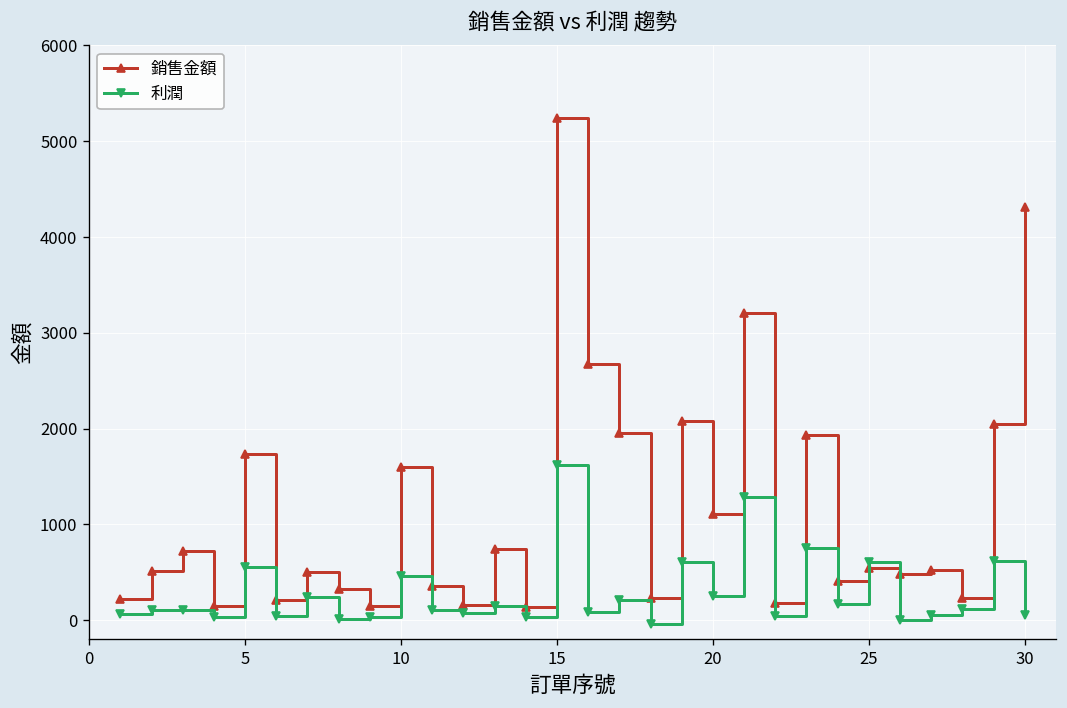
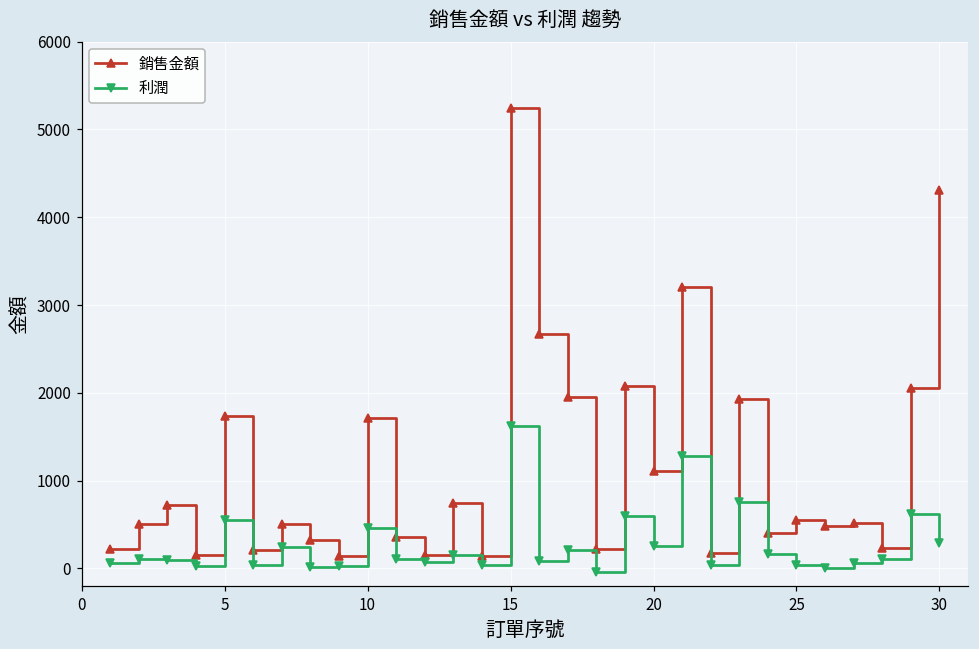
  {
    "銷售金額": {
      "5": 1700,
-     "10": 1600,
+     "10": 1700,
      "15": 5200,
      "20": 1100,
      "25": 500,
      "30": 4300
    },
    "利潤": {
      "5": 600,
      "10": 500,
      "15": 1600,
      "20": 300,
-     "25": 600,
-     "30": 100
+     "25": 0,
+     "30": 300
    }
  }
